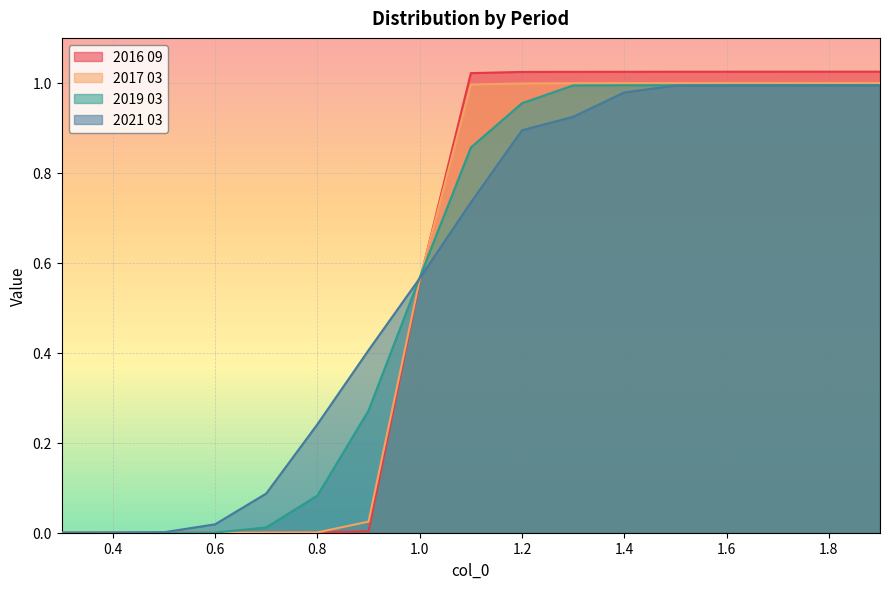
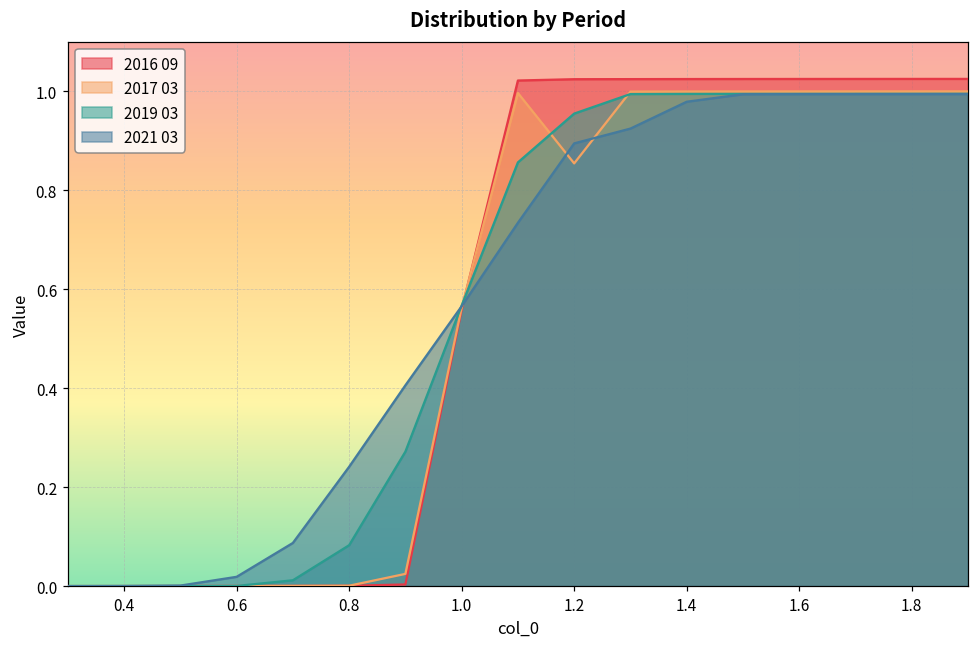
  {
    "2016 09": {
      "1.2": 1.02,
      "1.4": 1.02,
      "1.6": 1.02,
      "1.8": 1.02
    },
    "2017 03": {
-     "1.2": 1.00
+     "1.2": 0.85
    }
  }
